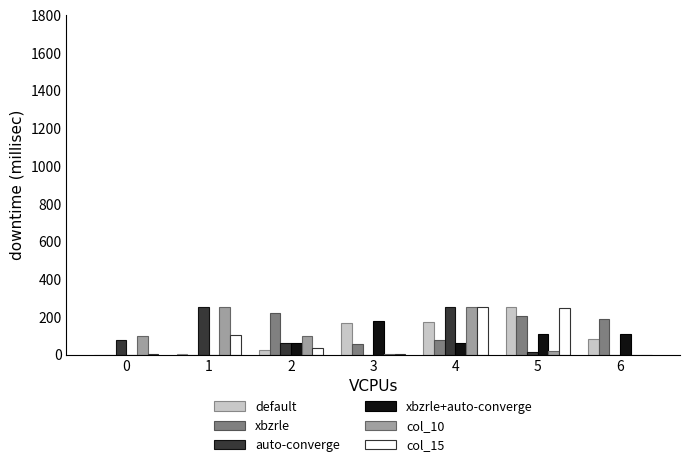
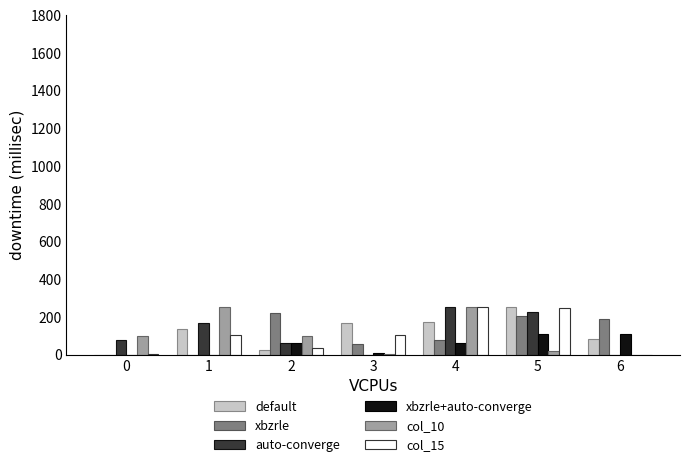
  {
    "default": {
      "0": 0,
-     "1": 0,
+     "1": 140,
      "2": 20,
      "3": 170,
      "4": 180,
      "5": 260,
      "6": 80
    },
    "auto-converge": {
      "0": 80,
-     "1": 250,
+     "1": 170,
      "2": 60,
      "3": 0,
      "4": 260,
-     "5": 10,
+     "5": 230,
      "6": 0
    },
    "xbzrle+auto-converge": {
      "0": 0,
      "1": 0,
      "2": 60,
-     "3": 180,
+     "3": 10,
      "4": 60,
      "5": 110,
      "6": 110
    },
    "col_15": {
      "1": 110,
      "2": 40,
-     "3": 0,
+     "3": 100,
      "4": 260,
      "5": 250,
      "6": 0
    }
  }
